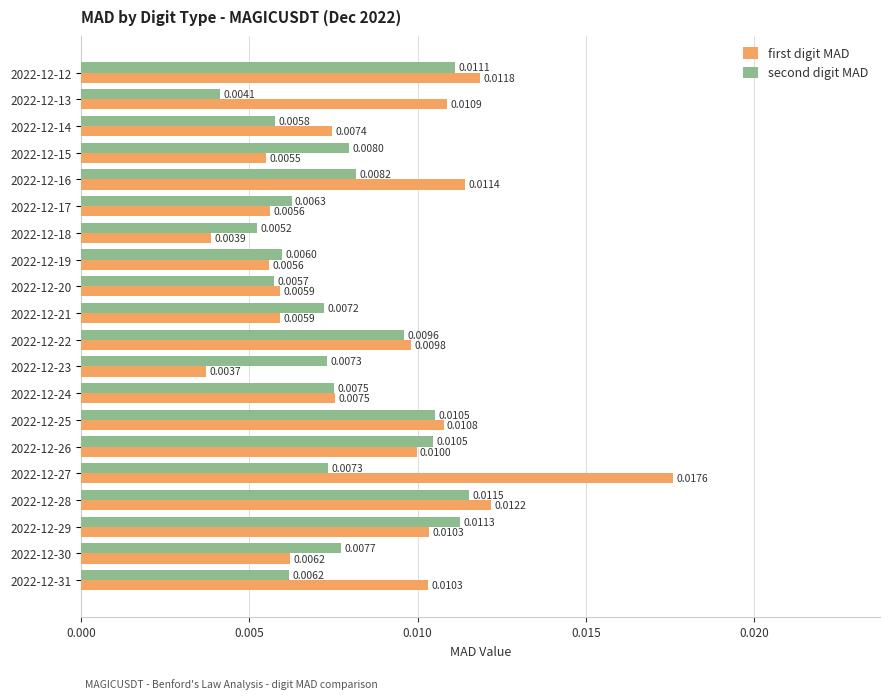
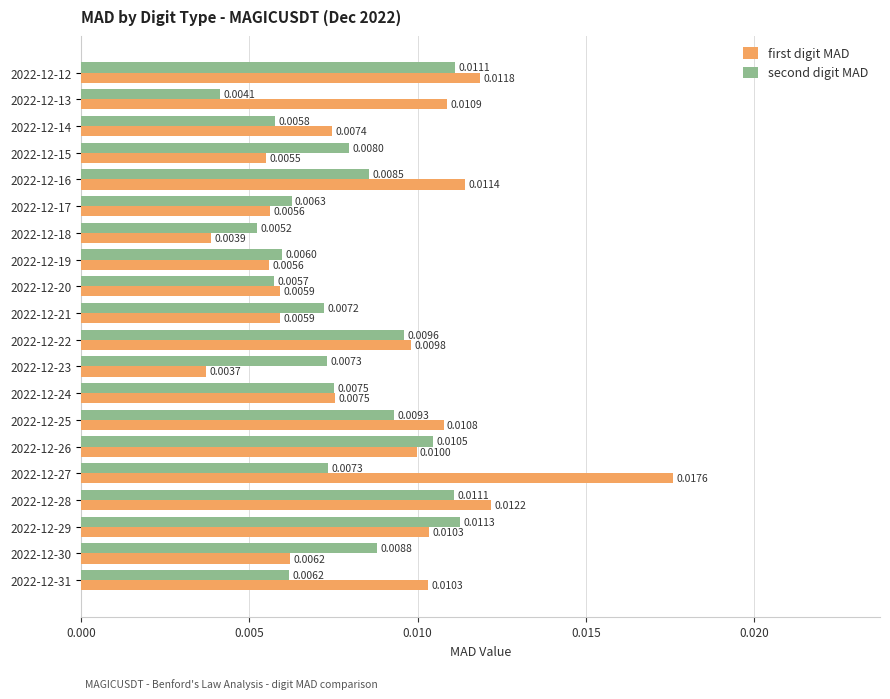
  {
    "first digit MAD": {
      "2022-12-12": 0.0118,
      "2022-12-13": 0.0109,
      "2022-12-14": 0.0074,
      "2022-12-15": 0.0055,
      "2022-12-16": 0.0114,
      "2022-12-17": 0.0056,
      "2022-12-18": 0.0039,
      "2022-12-19": 0.0056,
      "2022-12-20": 0.0059,
      "2022-12-21": 0.0059,
      "2022-12-22": 0.0098,
      "2022-12-23": 0.0037,
      "2022-12-24": 0.0075,
      "2022-12-25": 0.0108,
      "2022-12-26": 0.0100,
      "2022-12-27": 0.0176,
      "2022-12-28": 0.0122,
      "2022-12-29": 0.0103,
      "2022-12-30": 0.0062,
      "2022-12-31": 0.0103
    },
    "second digit MAD": {
      "2022-12-12": 0.0111,
      "2022-12-13": 0.0041,
      "2022-12-14": 0.0058,
      "2022-12-15": 0.0080,
-     "2022-12-16": 0.0082,
+     "2022-12-16": 0.0085,
      "2022-12-17": 0.0063,
      "2022-12-18": 0.0052,
      "2022-12-19": 0.0060,
      "2022-12-20": 0.0057,
      "2022-12-21": 0.0072,
      "2022-12-22": 0.0096,
      "2022-12-23": 0.0073,
      "2022-12-24": 0.0075,
-     "2022-12-25": 0.0105,
+     "2022-12-25": 0.0093,
      "2022-12-26": 0.0105,
      "2022-12-27": 0.0073,
-     "2022-12-28": 0.0115,
+     "2022-12-28": 0.0111,
      "2022-12-29": 0.0113,
-     "2022-12-30": 0.0077,
+     "2022-12-30": 0.0088,
      "2022-12-31": 0.0062
    }
  }
